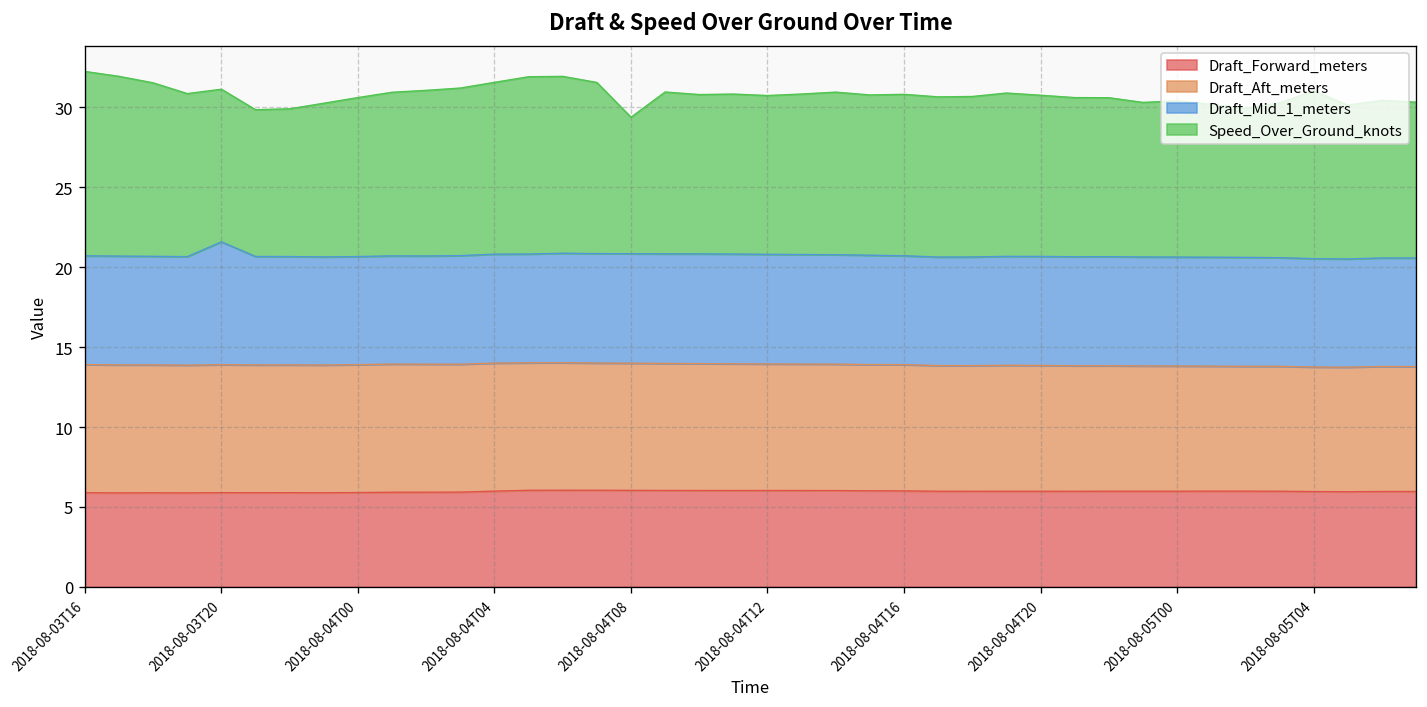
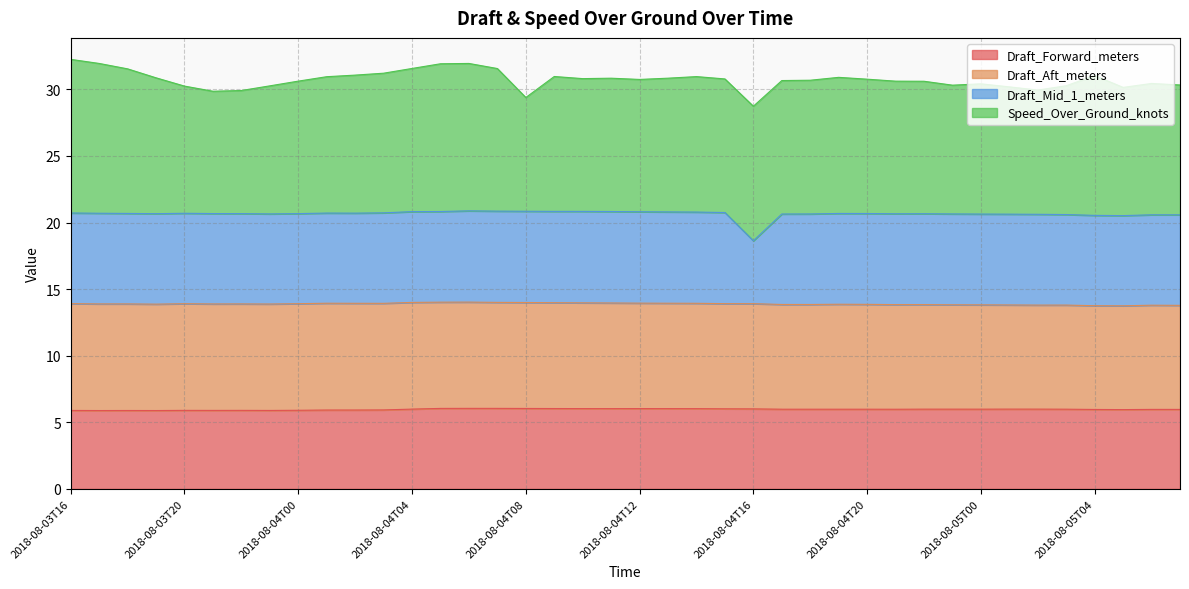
  {
    "Draft_Mid_1_meters": {
      "2018-08-03T16": 6.8,
-     "2018-08-03T20": 7.7,
+     "2018-08-03T20": 6.8,
      "2018-08-04T00": 6.8,
      "2018-08-04T04": 6.8,
      "2018-08-04T08": 6.9,
      "2018-08-04T12": 6.9,
-     "2018-08-04T16": 6.8,
+     "2018-08-04T16": 4.7,
      "2018-08-04T20": 6.8,
      "2018-08-05T00": 6.8,
      "2018-08-05T04": 6.8
    },
    "Speed_Over_Ground_knots": {
      "2018-08-03T16": 11.5,
      "2018-08-03T20": 9.5,
      "2018-08-04T00": 9.9,
      "2018-08-04T04": 10.7,
      "2018-08-04T08": 8.5,
      "2018-08-04T12": 9.9,
      "2018-08-04T16": 10.1,
      "2018-08-04T20": 10.1
    }
  }
